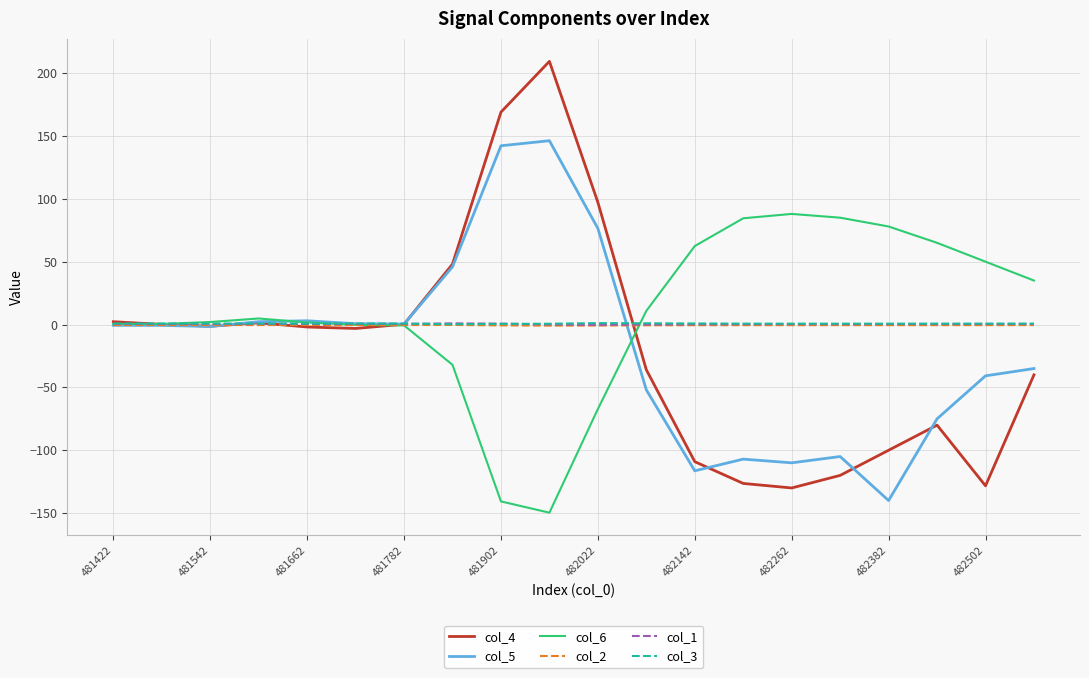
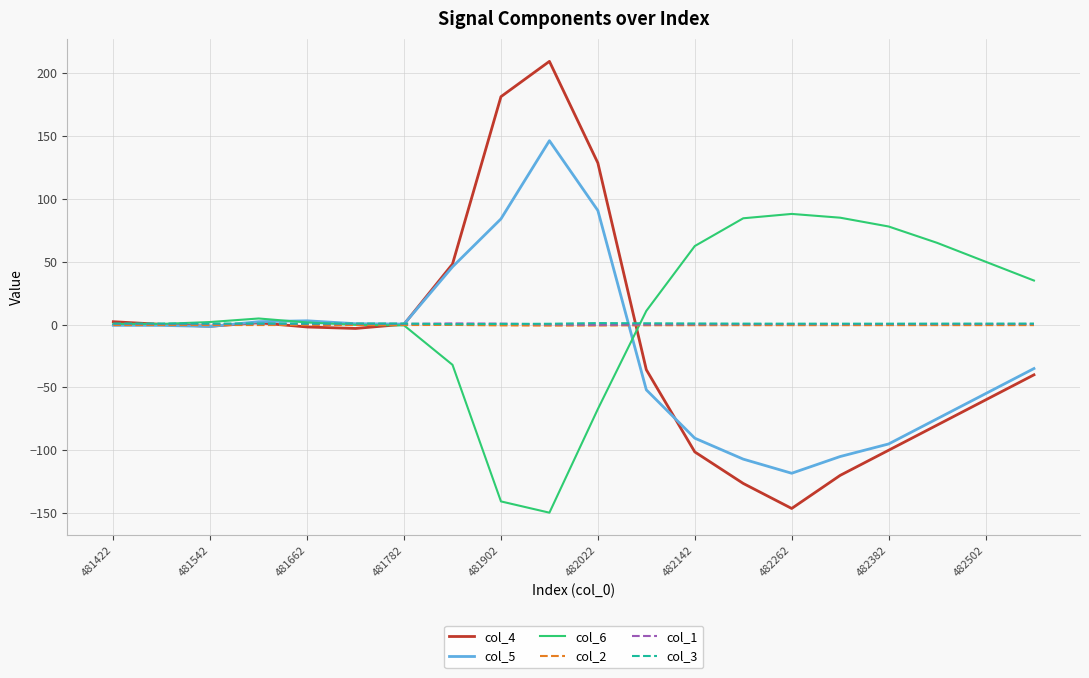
  {
    "col_4": {
-     "481902": 169,
-     "482022": 97,
-     "482142": -109,
-     "482262": -130,
+     "481902": 181,
+     "482022": 129,
+     "482142": -101,
+     "482262": -146,
      "482382": -100,
-     "482502": -128
+     "482502": -60
    },
    "col_5": {
-     "481902": 142,
-     "482022": 76,
-     "482142": -116,
-     "482262": -110,
-     "482382": -140,
-     "482502": -41
+     "481902": 84,
+     "482022": 91,
+     "482142": -90,
+     "482262": -118,
+     "482382": -95,
+     "482502": -55
    }
  }
